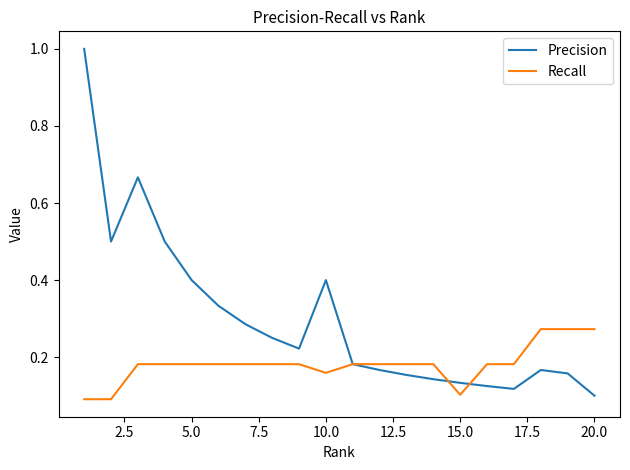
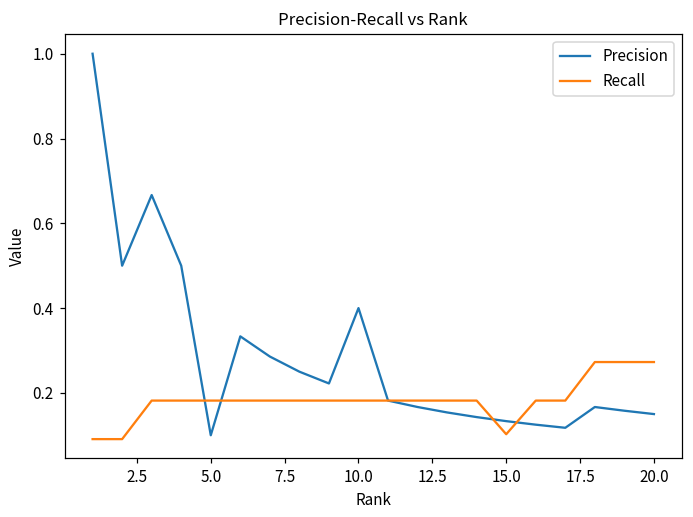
  {
    "Precision": {
-     "5.0": 0.4,
+     "5.0": 0.1,
      "10.0": 0.40,
      "15.0": 0.13,
-     "20.0": 0.10
+     "20.0": 0.15
    },
    "Recall": {
      "5.0": 0.18,
-     "10.0": 0.16,
+     "10.0": 0.18,
      "15.0": 0.10,
      "20.0": 0.27
    }
  }
